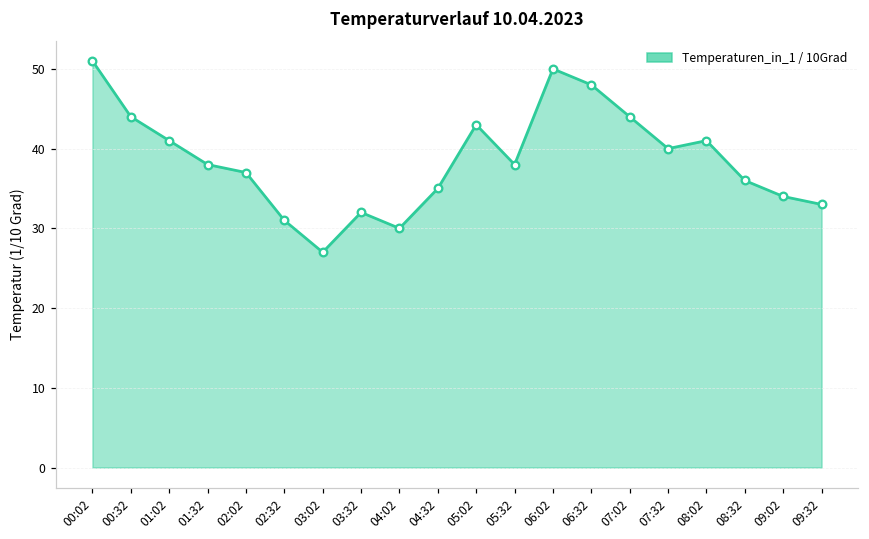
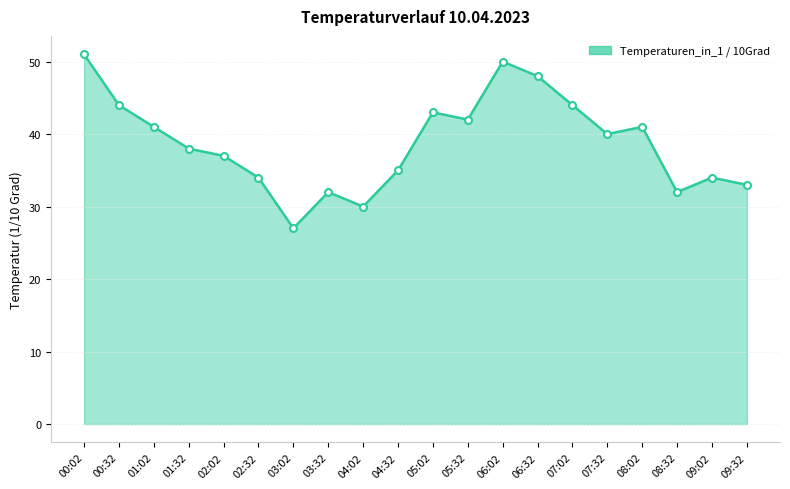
  {
    "00:02": 51,
    "00:32": 44,
    "01:02": 41,
    "01:32": 38,
    "02:02": 37,
-   "02:32": 31,
+   "02:32": 34,
    "03:02": 27,
    "03:32": 32,
    "04:02": 30,
    "04:32": 35,
    "05:02": 43,
-   "05:32": 38,
+   "05:32": 42,
    "06:02": 50,
    "06:32": 48,
    "07:02": 44,
    "07:32": 40,
    "08:02": 41,
-   "08:32": 36,
+   "08:32": 32,
    "09:02": 34,
    "09:32": 33
  }
